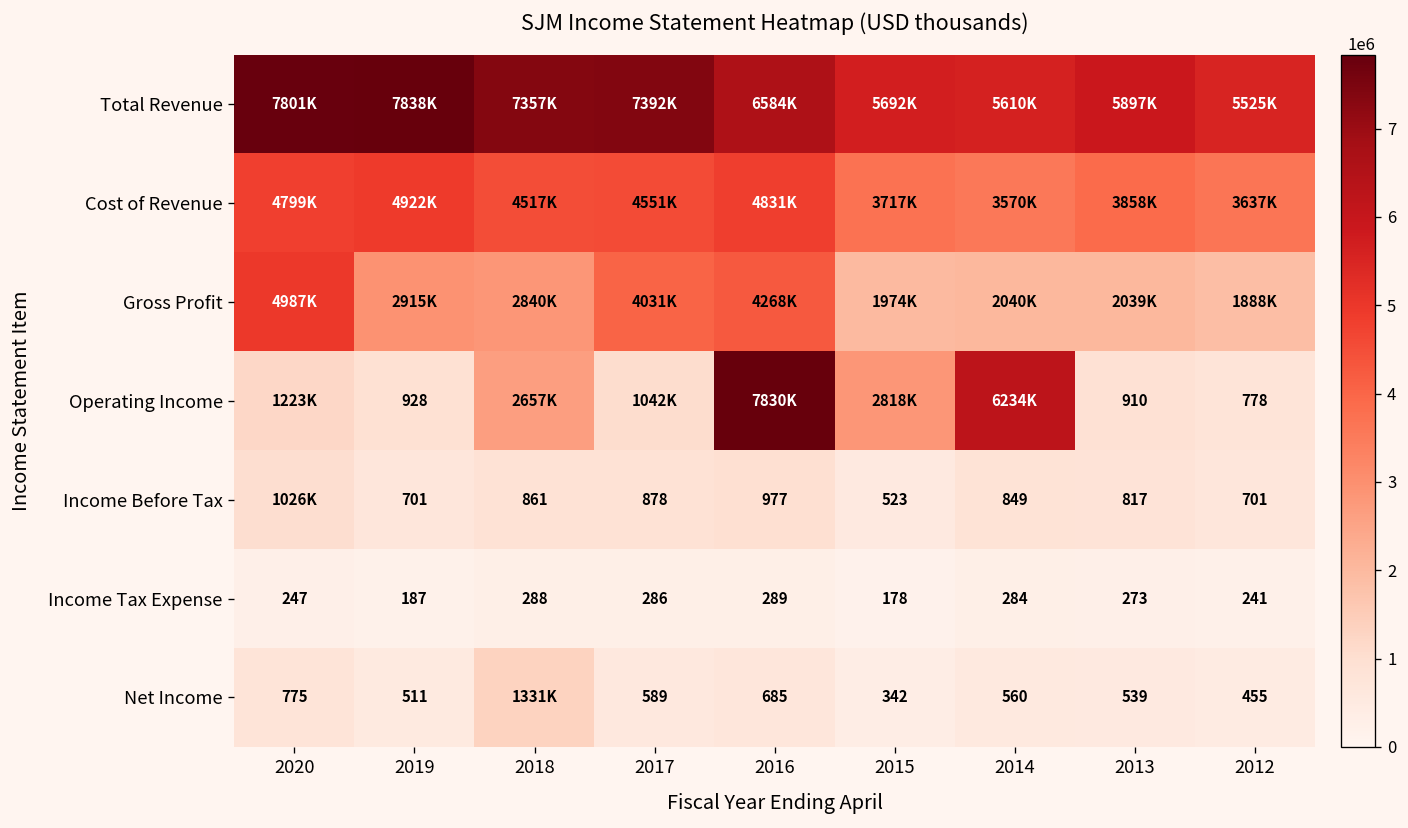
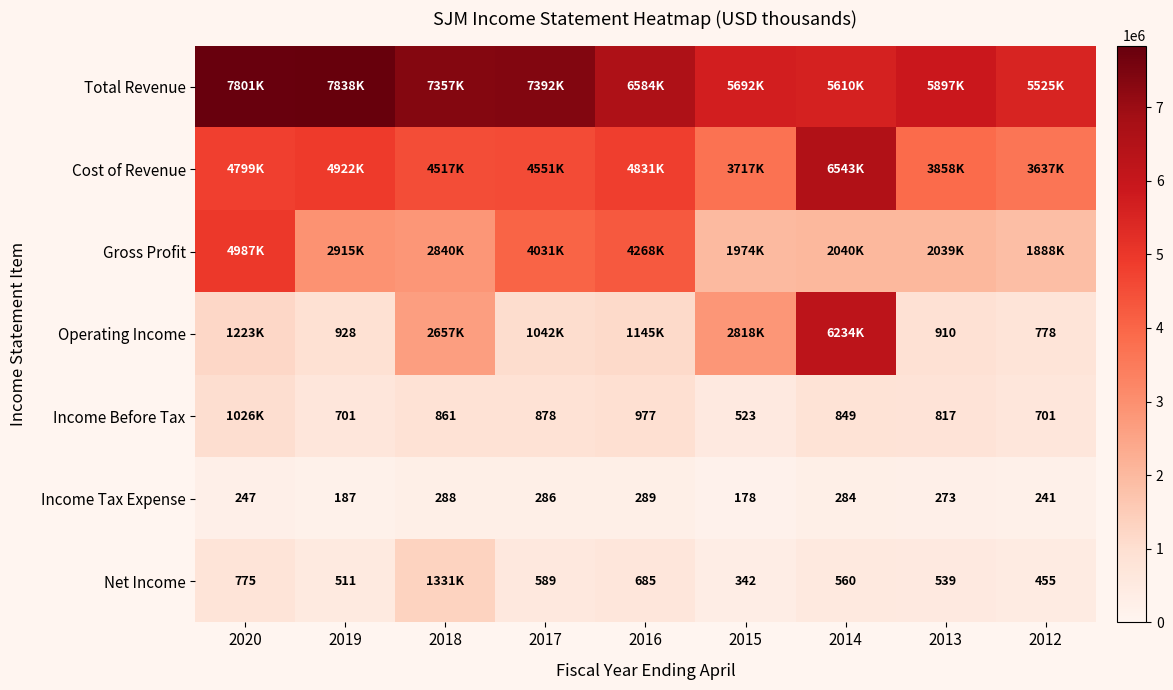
  {
    "Total Revenue": {
      "2020": "7801K",
      "2019": "7838K",
      "2018": "7357K",
      "2017": "7392K",
      "2016": "6584K",
      "2015": "5692K",
      "2014": "5610K",
      "2013": "5897K",
      "2012": "5525K"
    },
    "Cost of Revenue": {
      "2020": "4799K",
      "2019": "4922K",
      "2018": "4517K",
      "2017": "4551K",
      "2016": "4831K",
      "2015": "3717K",
-     "2014": "3570K",
+     "2014": "6543K",
      "2013": "3858K",
      "2012": "3637K"
    },
    "Gross Profit": {
      "2020": "4987K",
      "2019": "2915K",
      "2018": "2840K",
      "2017": "4031K",
      "2016": "4268K",
      "2015": "1974K",
      "2014": "2040K",
      "2013": "2039K",
      "2012": "1888K"
    },
    "Operating Income": {
      "2020": "1223K",
      "2019": "928",
      "2018": "2657K",
      "2017": "1042K",
-     "2016": "7830K",
+     "2016": "1145K",
      "2015": "2818K",
      "2014": "6234K",
      "2013": "910",
      "2012": "778"
    },
    "Income Before Tax": {
      "2020": "1026K",
      "2019": "701",
      "2018": "861",
      "2017": "878",
      "2016": "977",
      "2015": "523",
      "2014": "849",
      "2013": "817",
      "2012": "701"
    },
    "Income Tax Expense": {
      "2020": "247",
      "2019": "187",
      "2018": "288",
      "2017": "286",
      "2016": "289",
      "2015": "178",
      "2014": "284",
      "2013": "273",
      "2012": "241"
    },
    "Net Income": {
      "2020": "775",
      "2019": "511",
      "2018": "1331K",
      "2017": "589",
      "2016": "685",
      "2015": "342",
      "2014": "560",
      "2013": "539",
      "2012": "455"
    }
  }
